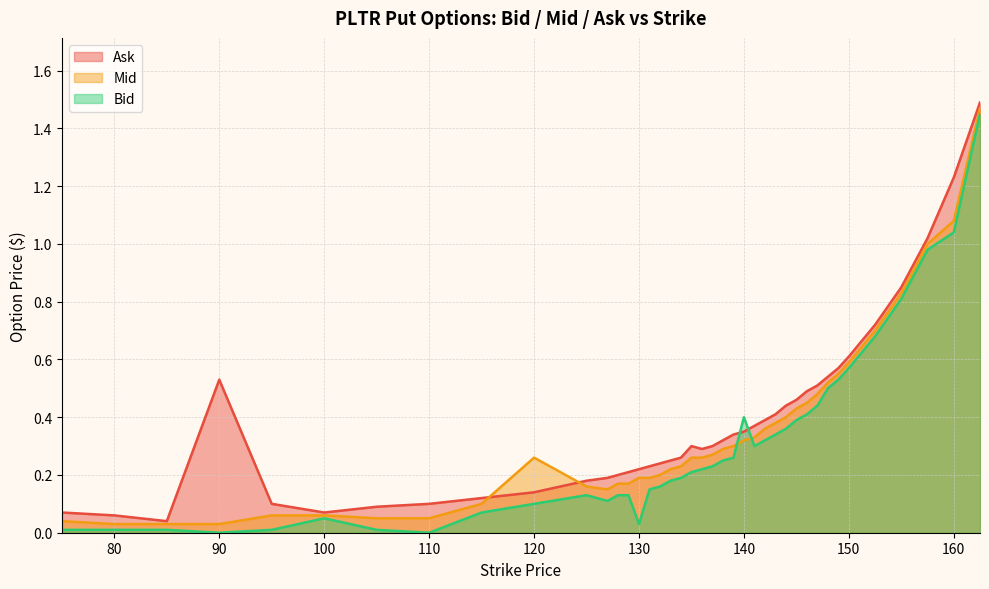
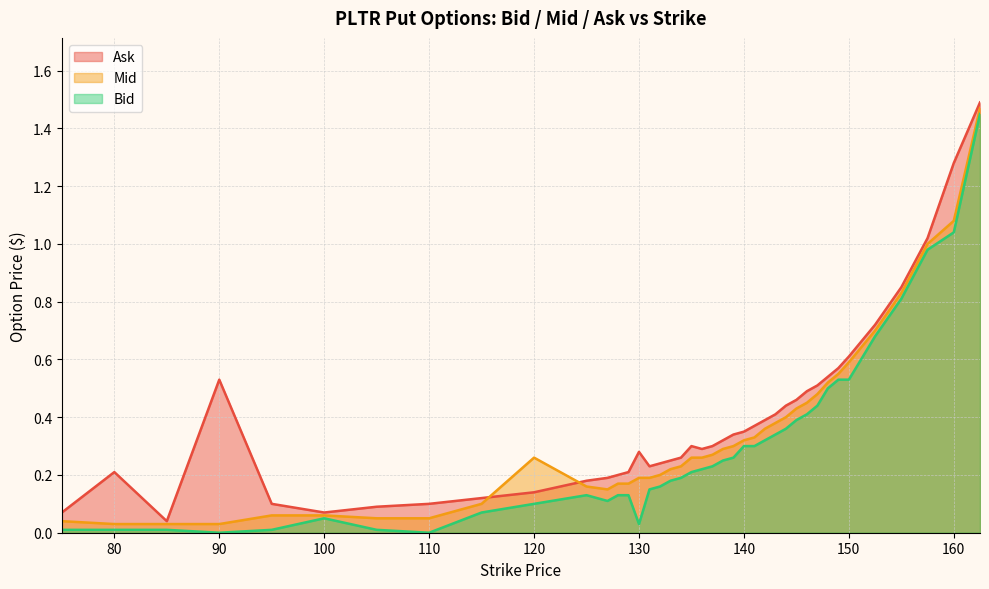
  {
    "Ask": {
-     "80": 0.06,
+     "80": 0.21,
      "90": 0.53,
      "100": 0.07,
      "110": 0.10,
      "120": 0.14,
-     "130": 0.22,
+     "130": 0.28,
      "140": 0.35,
      "150": 0.61,
-     "160": 1.23
+     "160": 1.28
    },
    "Mid": {
      "80": 0.03,
      "90": 0.03,
      "100": 0.06,
      "110": 0.05,
      "120": 0.26,
      "130": 0.19,
      "140": 0.32,
      "150": 0.59,
      "160": 1.08
    },
    "Bid": {
      "80": 0.01,
      "90": 0.00,
      "100": 0.05,
      "110": 0.00,
      "120": 0.10,
      "130": 0.03,
-     "140": 0.4,
-     "150": 0.57,
+     "140": 0.3,
+     "150": 0.53,
      "160": 1.04
    }
  }
